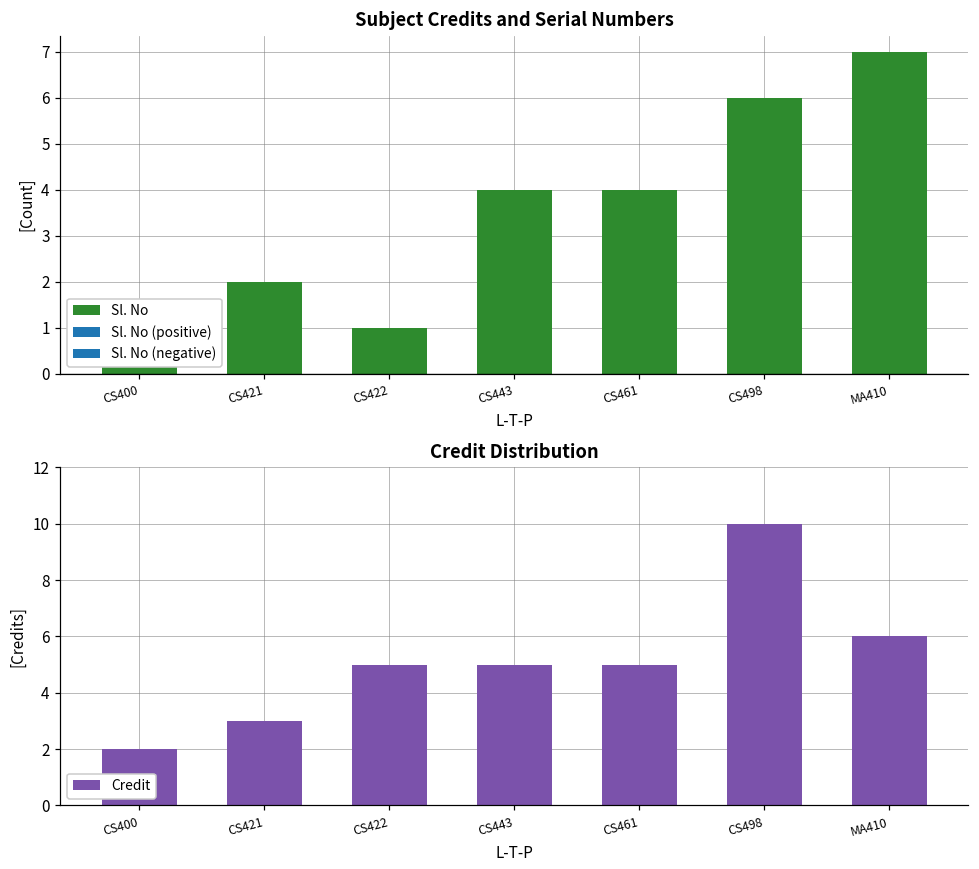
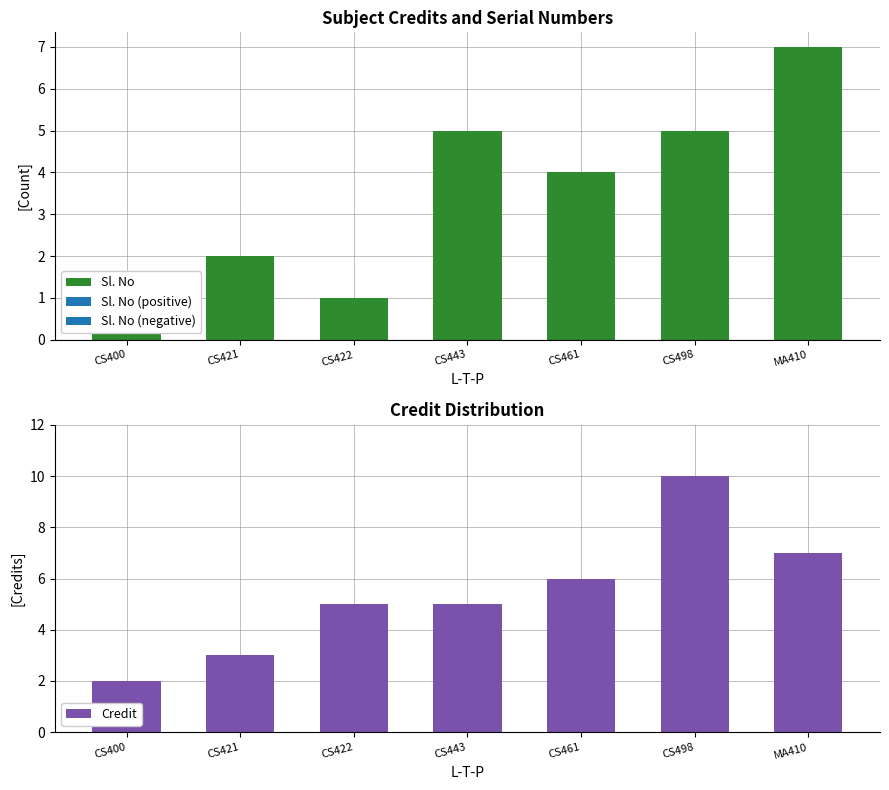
  {
    "Subject Credits and Serial Numbers": {
      "CS421": 2,
      "CS422": 1,
-     "CS443": 4,
+     "CS443": 5,
      "CS461": 4,
-     "CS498": 6,
+     "CS498": 5,
      "MA410": 7
    },
    "Credit Distribution": {
      "CS400": 2,
      "CS421": 3,
      "CS422": 5,
      "CS443": 5,
-     "CS461": 5,
+     "CS461": 6,
      "CS498": 10,
-     "MA410": 6
+     "MA410": 7
    }
  }
